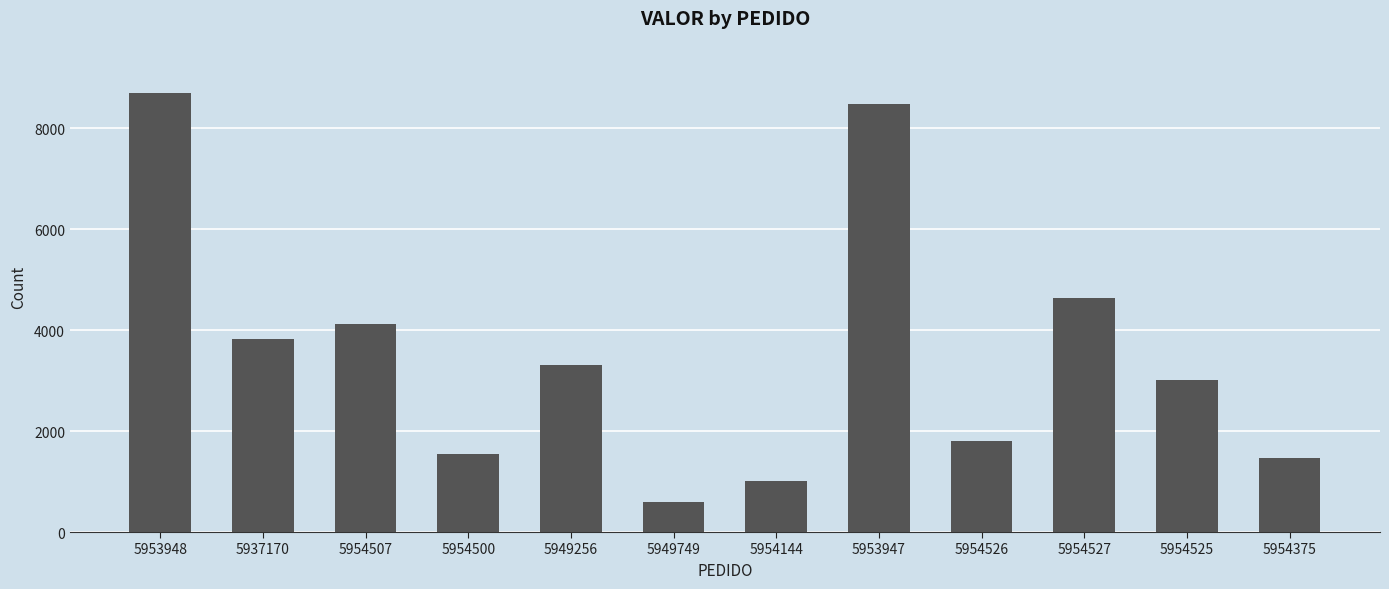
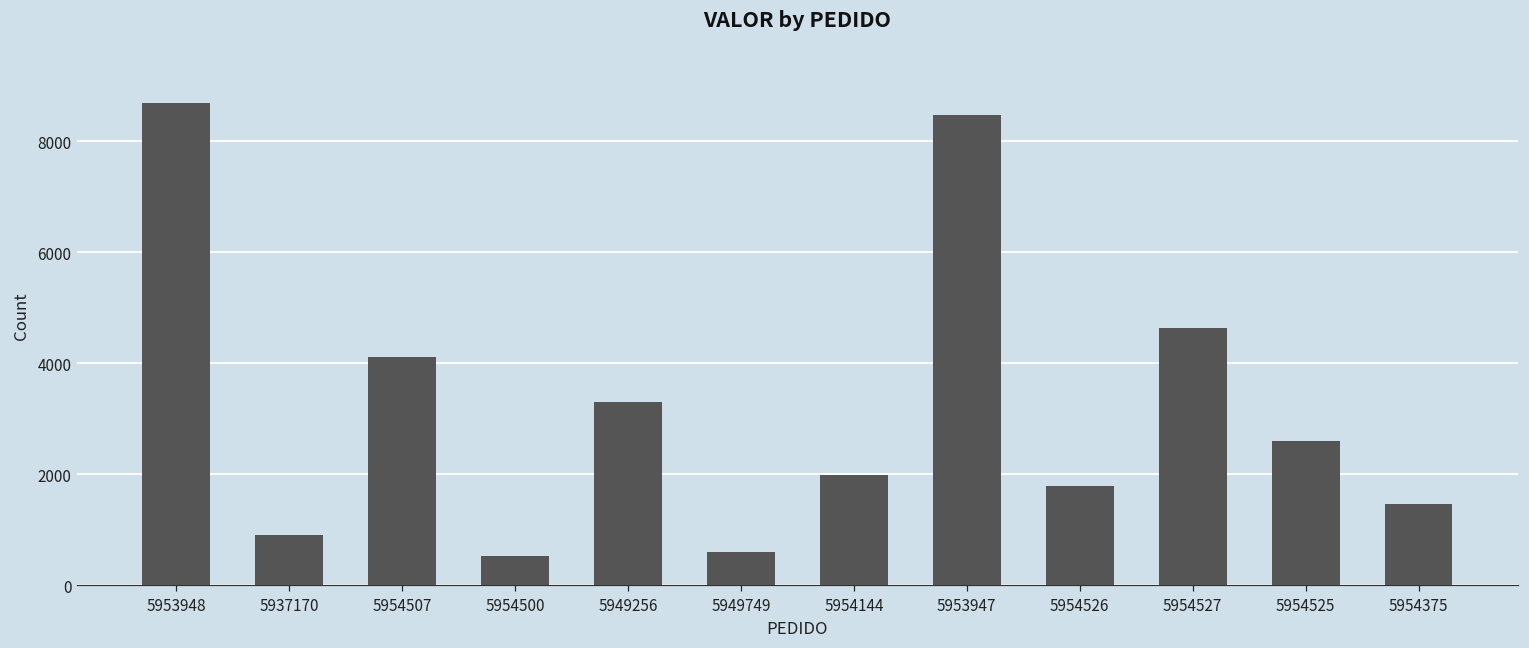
  {
    "5953948": 8700,
-   "5937170": 3800,
+   "5937170": 900,
    "5954507": 4100,
-   "5954500": 1600,
+   "5954500": 500,
    "5949256": 3300,
    "5949749": 600,
-   "5954144": 1000,
+   "5954144": 2000,
    "5953947": 8500,
    "5954526": 1800,
    "5954527": 4600,
-   "5954525": 3000,
+   "5954525": 2600,
    "5954375": 1500
  }
